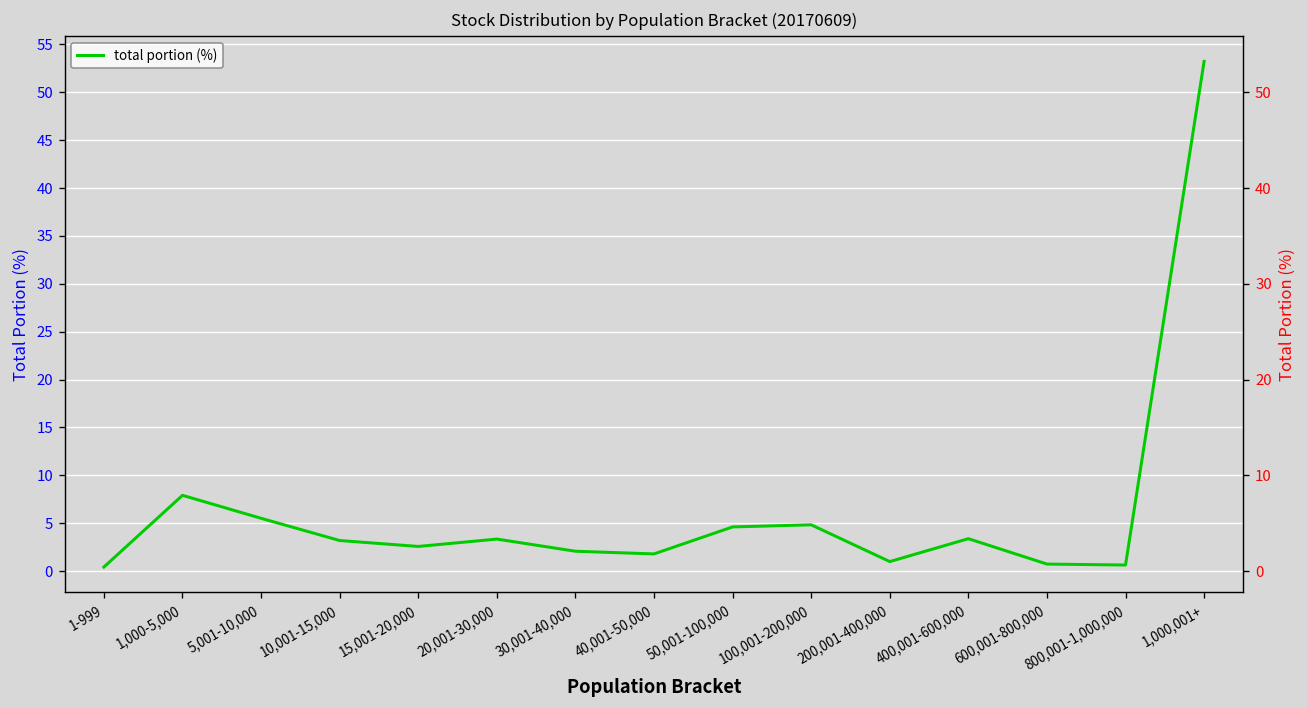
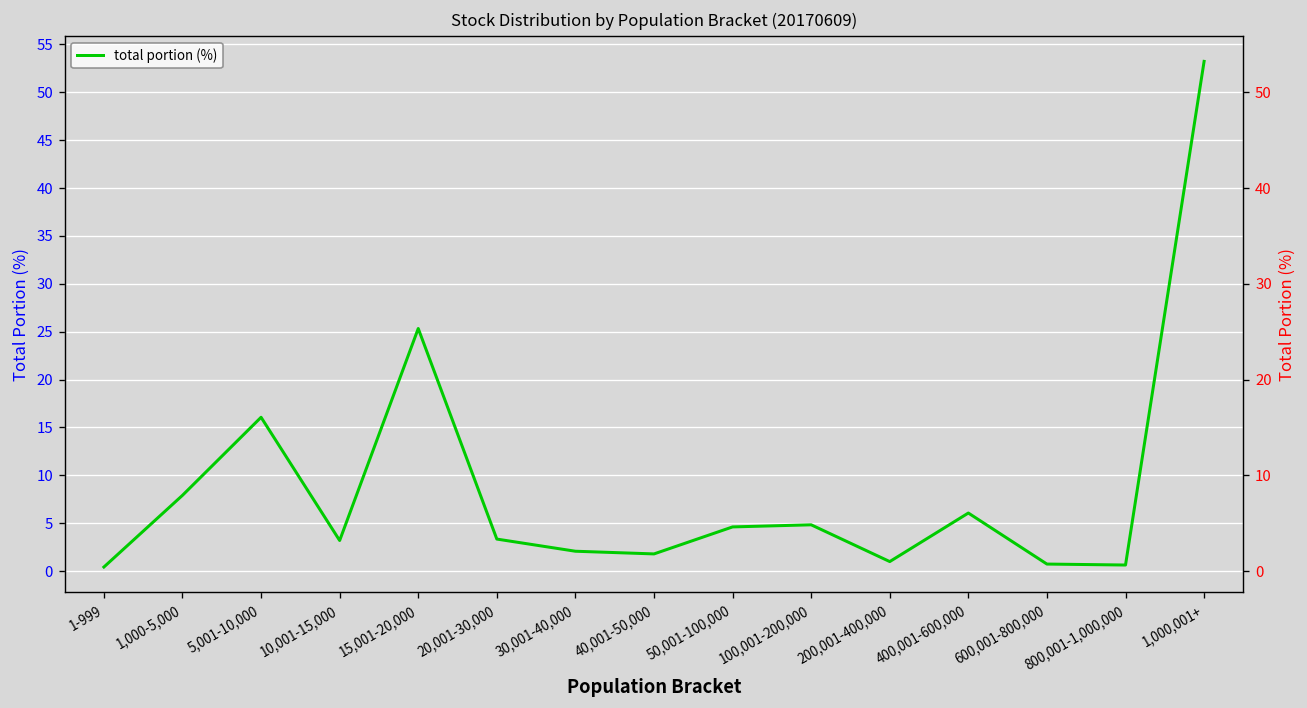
  {
    "1-999": 0,
    "1,000-5,000": 8,
-   "5,001-10,000": 6,
+   "5,001-10,000": 16,
    "10,001-15,000": 3,
-   "15,001-20,000": 3,
+   "15,001-20,000": 25,
    "20,001-30,000": 3,
    "30,001-40,000": 2,
    "40,001-50,000": 2,
    "50,001-100,000": 5,
    "100,001-200,000": 5,
    "200,001-400,000": 1,
-   "400,001-600,000": 3,
+   "400,001-600,000": 6,
    "600,001-800,000": 1,
    "800,001-1,000,000": 1,
    "1,000,001+": 53
  }
